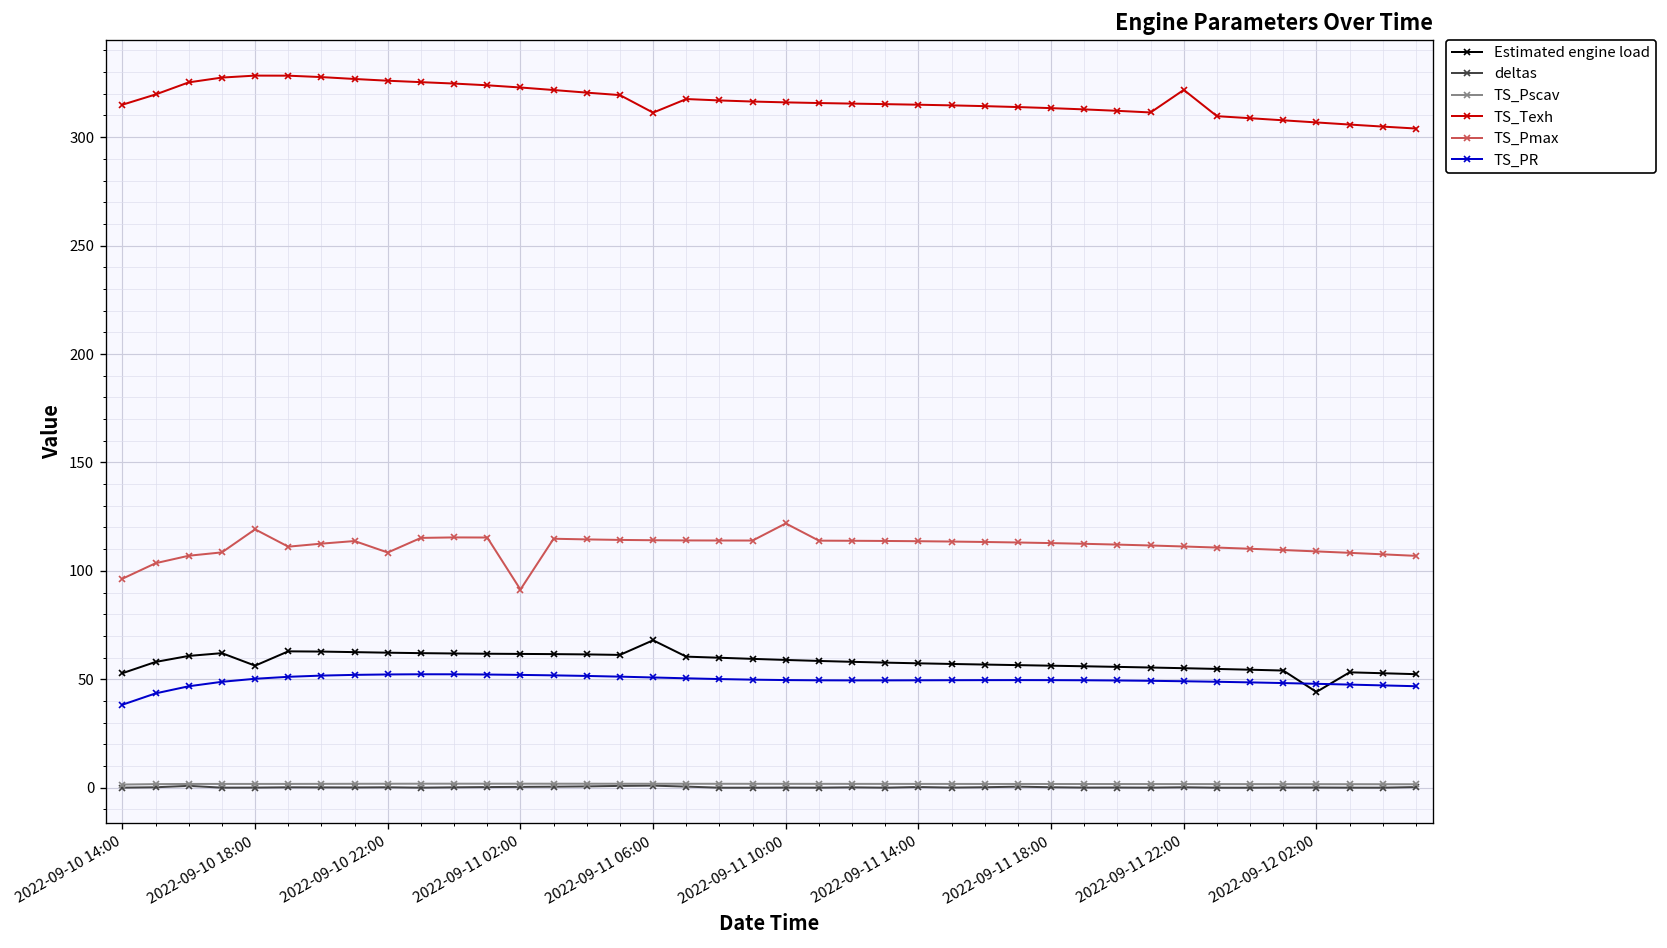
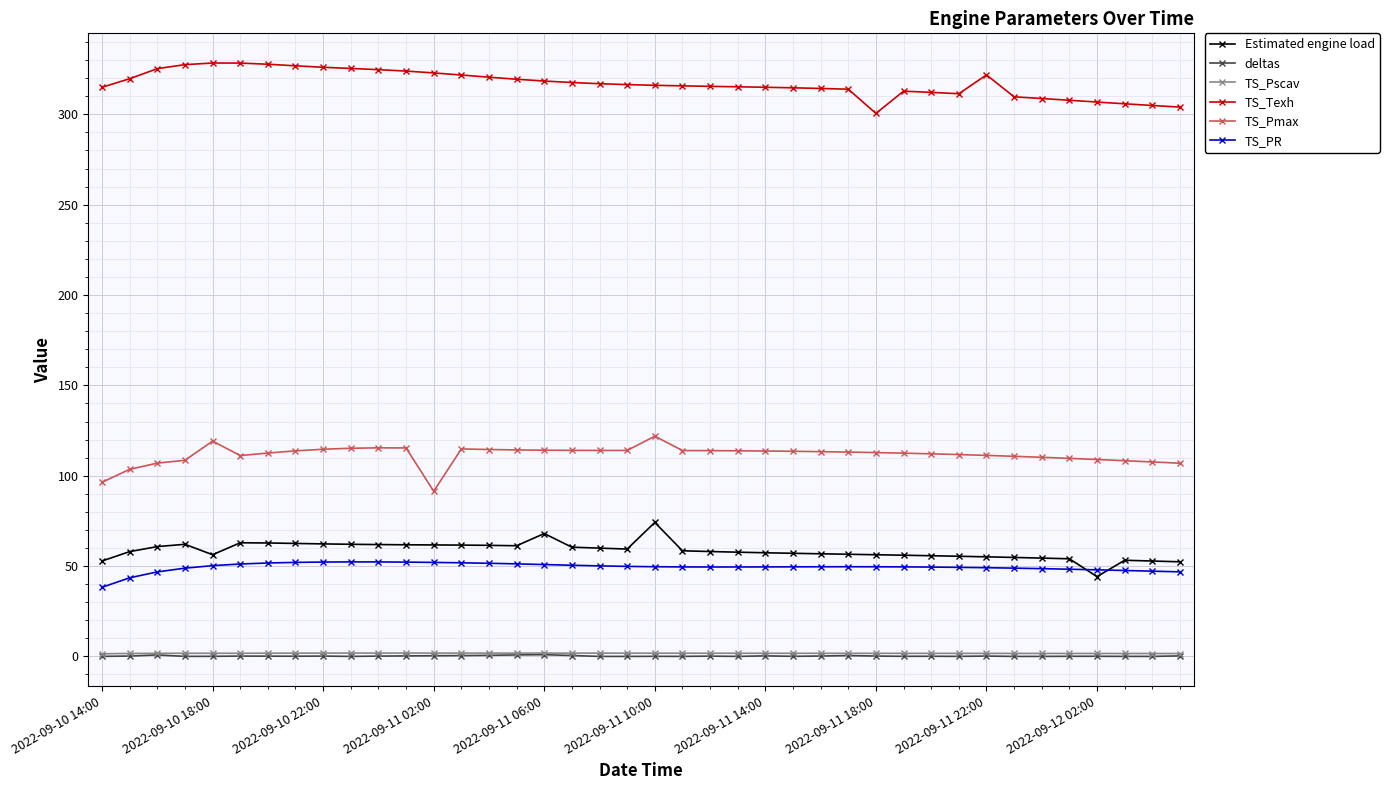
  {
    "Estimated engine load": {
      "2022-09-10 14:00": 53,
      "2022-09-10 18:00": 56,
      "2022-09-10 22:00": 62,
      "2022-09-11 02:00": 62,
      "2022-09-11 06:00": 68,
-     "2022-09-11 10:00": 59,
+     "2022-09-11 10:00": 74,
      "2022-09-11 14:00": 57,
      "2022-09-11 18:00": 56,
      "2022-09-11 22:00": 55,
      "2022-09-12 02:00": 44
    },
    "deltas": {
      "2022-09-10 14:00": 0,
      "2022-09-10 18:00": 0,
      "2022-09-10 22:00": 0,
      "2022-09-11 02:00": 0,
      "2022-09-11 10:00": 0,
      "2022-09-11 14:00": 0,
      "2022-09-11 18:00": 0,
      "2022-09-11 22:00": 0,
      "2022-09-12 02:00": 0
    },
    "TS_Pscav": {
      "2022-09-10 14:00": 1,
      "2022-09-10 18:00": 2,
      "2022-09-10 22:00": 2,
      "2022-09-11 02:00": 2,
      "2022-09-11 10:00": 2,
      "2022-09-11 14:00": 2,
      "2022-09-11 18:00": 2,
      "2022-09-11 22:00": 2,
      "2022-09-12 02:00": 2
    },
    "TS_Texh": {
      "2022-09-10 14:00": 315,
      "2022-09-10 18:00": 328,
      "2022-09-10 22:00": 326,
      "2022-09-11 02:00": 323,
-     "2022-09-11 06:00": 311,
+     "2022-09-11 06:00": 318,
      "2022-09-11 10:00": 316,
      "2022-09-11 14:00": 315,
-     "2022-09-11 18:00": 313,
+     "2022-09-11 18:00": 300,
      "2022-09-11 22:00": 322,
      "2022-09-12 02:00": 307
    },
    "TS_Pmax": {
      "2022-09-10 14:00": 96,
      "2022-09-10 18:00": 119,
-     "2022-09-10 22:00": 108,
+     "2022-09-10 22:00": 115,
      "2022-09-11 02:00": 91,
      "2022-09-11 06:00": 114,
      "2022-09-11 10:00": 122,
      "2022-09-11 14:00": 114,
      "2022-09-11 18:00": 113,
      "2022-09-11 22:00": 111,
      "2022-09-12 02:00": 109
    },
    "TS_PR": {
      "2022-09-10 14:00": 38,
      "2022-09-10 18:00": 50,
      "2022-09-10 22:00": 52,
      "2022-09-11 02:00": 52,
      "2022-09-11 06:00": 51,
      "2022-09-11 10:00": 50,
      "2022-09-11 14:00": 50,
      "2022-09-11 18:00": 50,
      "2022-09-11 22:00": 49,
      "2022-09-12 02:00": 48
    }
  }
